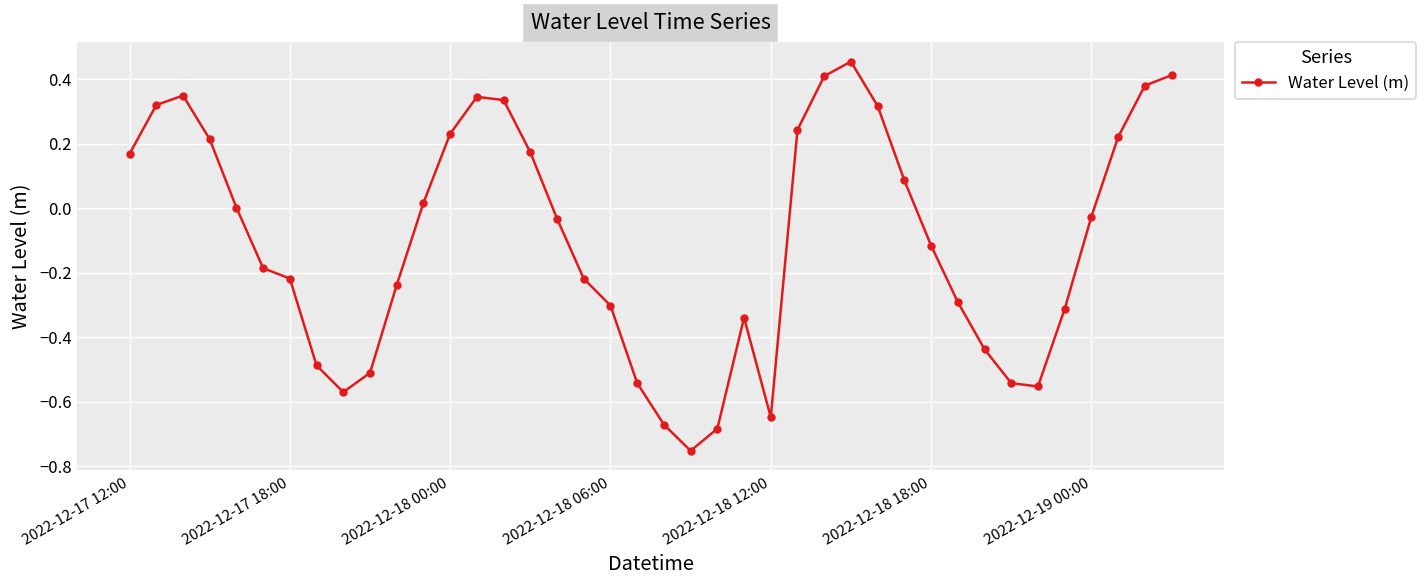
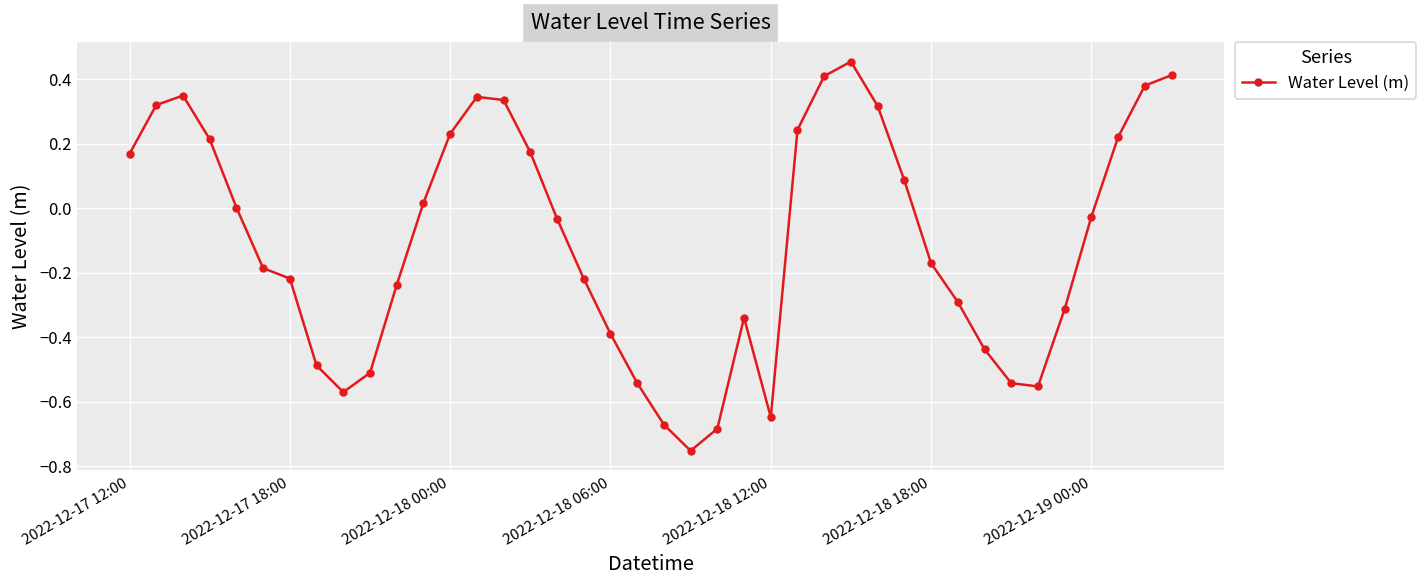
  {
    "2022-12-17 12:00": 0.17,
    "2022-12-17 18:00": -0.22,
    "2022-12-18 00:00": 0.23,
-   "2022-12-18 06:00": -0.30,
+   "2022-12-18 06:00": -0.39,
    "2022-12-18 12:00": -0.65,
-   "2022-12-18 18:00": -0.12,
+   "2022-12-18 18:00": -0.17,
    "2022-12-19 00:00": -0.03
  }
